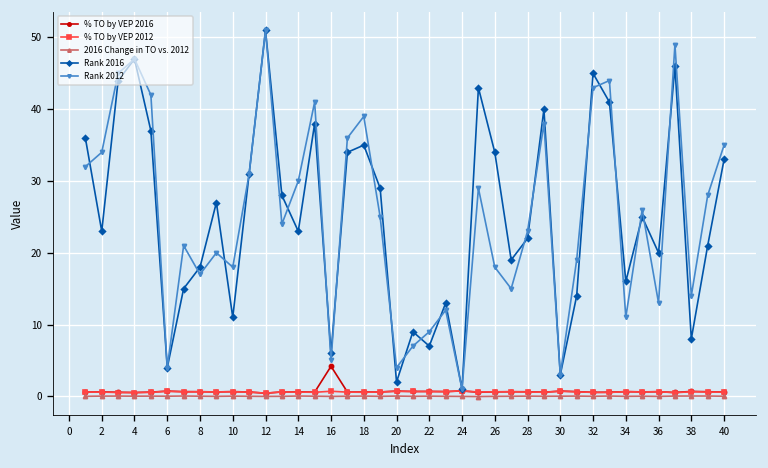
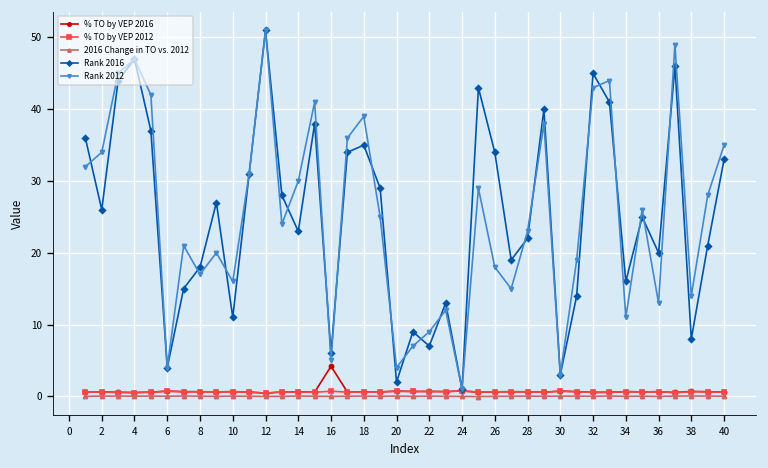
  {
    "% TO by VEP 2016": {
      "16": 4
    },
    "% TO by VEP 2012": {
      "16": 1
    },
    "2016 Change in TO vs. 2012": {
      "2": 0,
      "4": 0,
      "6": 0,
      "8": 0,
      "10": 0,
      "12": 0,
      "14": 0,
      "16": 0,
      "18": 0,
      "20": 0,
      "22": 0,
      "24": 0,
      "26": 0,
      "28": 0,
      "30": 0,
      "32": 0,
      "34": 0,
      "36": 0,
      "38": 0,
      "40": 0
    },
    "Rank 2016": {
-     "2": 23,
+     "2": 26,
      "8": 18,
      "10": 11,
      "14": 23,
      "16": 6,
      "18": 35,
      "20": 2,
      "22": 7,
      "26": 34,
      "28": 22,
      "32": 45,
      "34": 16,
      "36": 20,
      "38": 8,
      "40": 33
    },
    "Rank 2012": {
      "2": 34,
      "8": 17,
-     "10": 18,
+     "10": 16,
      "14": 30,
      "16": 5,
      "18": 39,
      "20": 4,
      "22": 9,
      "26": 18,
      "28": 23,
      "32": 43,
      "34": 11,
      "36": 13,
      "38": 14,
      "40": 35
    }
  }
